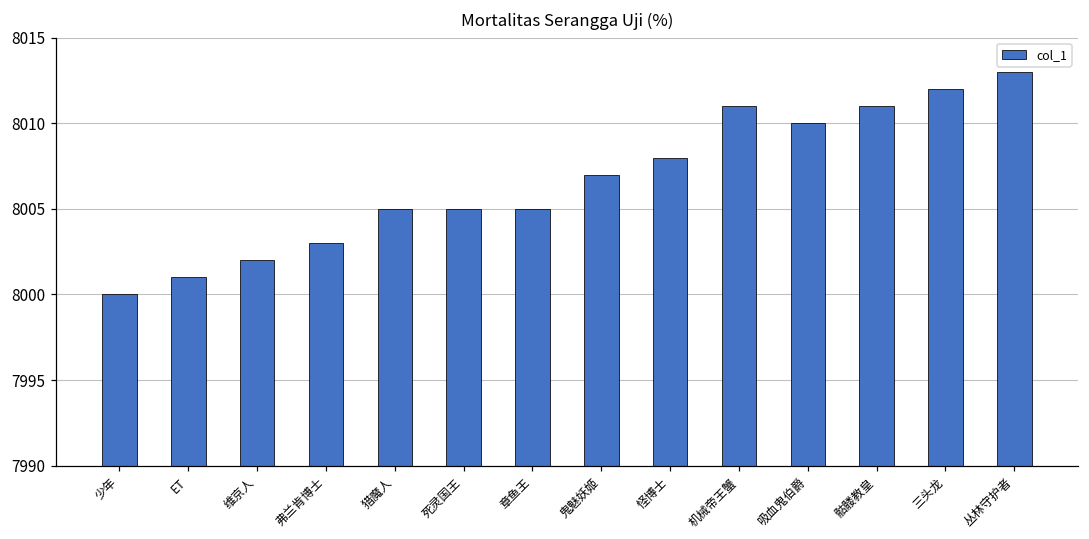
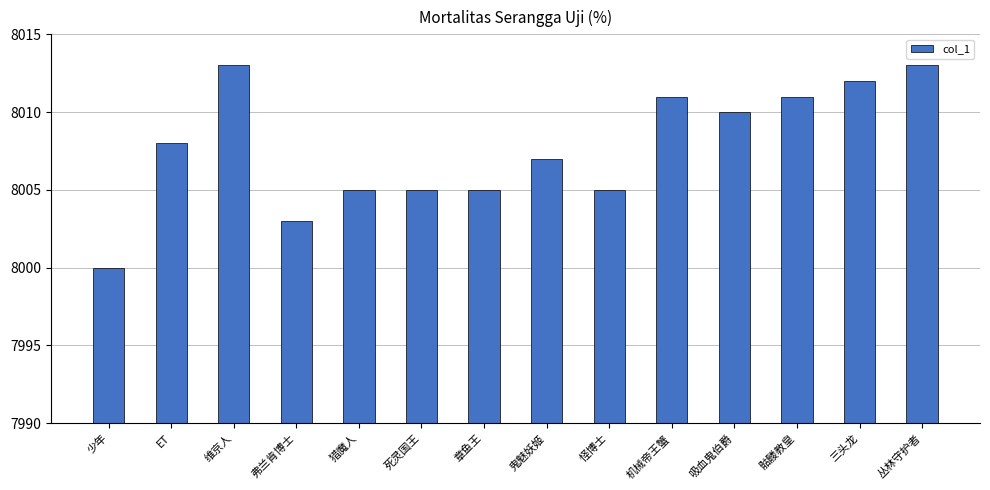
  {
    "少年": 8000,
-   "ET": 8001,
-   "维京人": 8002,
+   "ET": 8008,
+   "维京人": 8013,
    "弗兰肯博士": 8003,
    "猎魔人": 8005,
    "死灵国王": 8005,
    "章鱼王": 8005,
    "鬼魅妖姬": 8007,
-   "怪博士": 8008,
+   "怪博士": 8005,
    "机械帝王蟹": 8011,
    "吸血鬼伯爵": 8010,
    "骷髅教皇": 8011,
    "三头龙": 8012,
    "丛林守护者": 8013
  }
